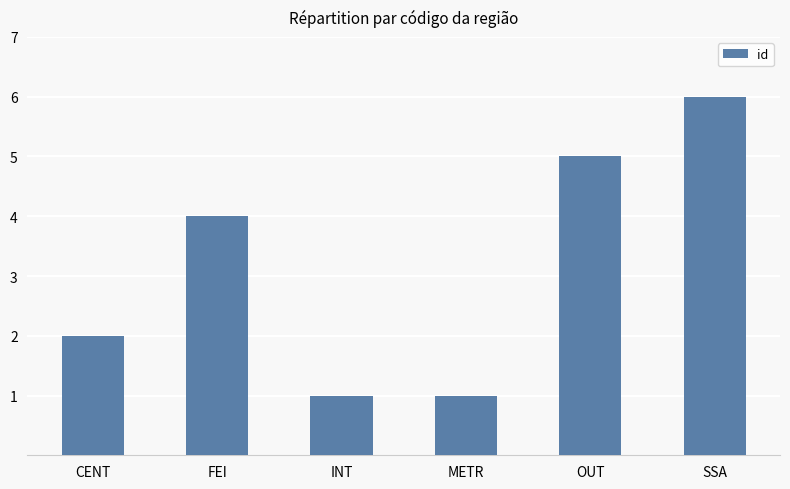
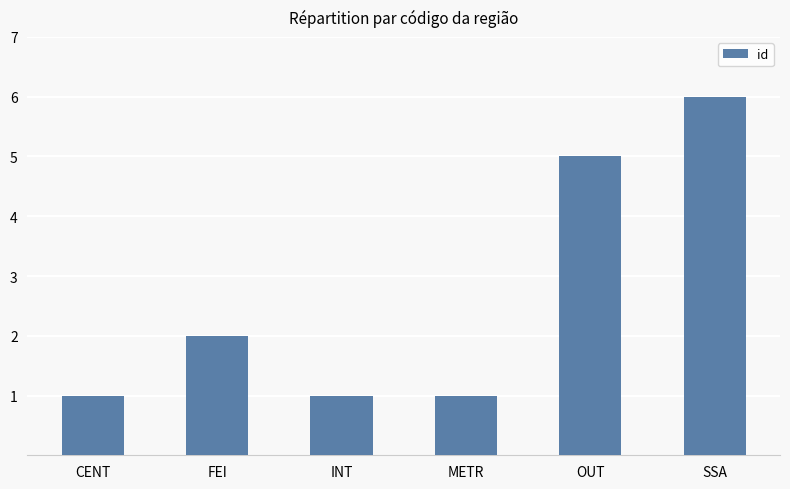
  {
-   "CENT": 2,
-   "FEI": 4,
+   "CENT": 1,
+   "FEI": 2,
    "INT": 1,
    "METR": 1,
    "OUT": 5,
    "SSA": 6
  }
